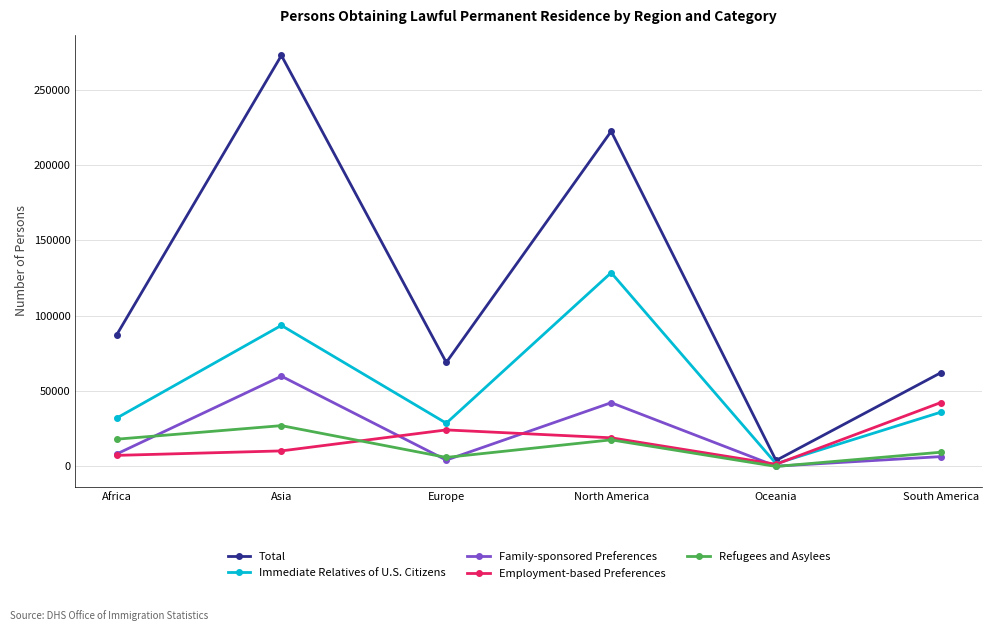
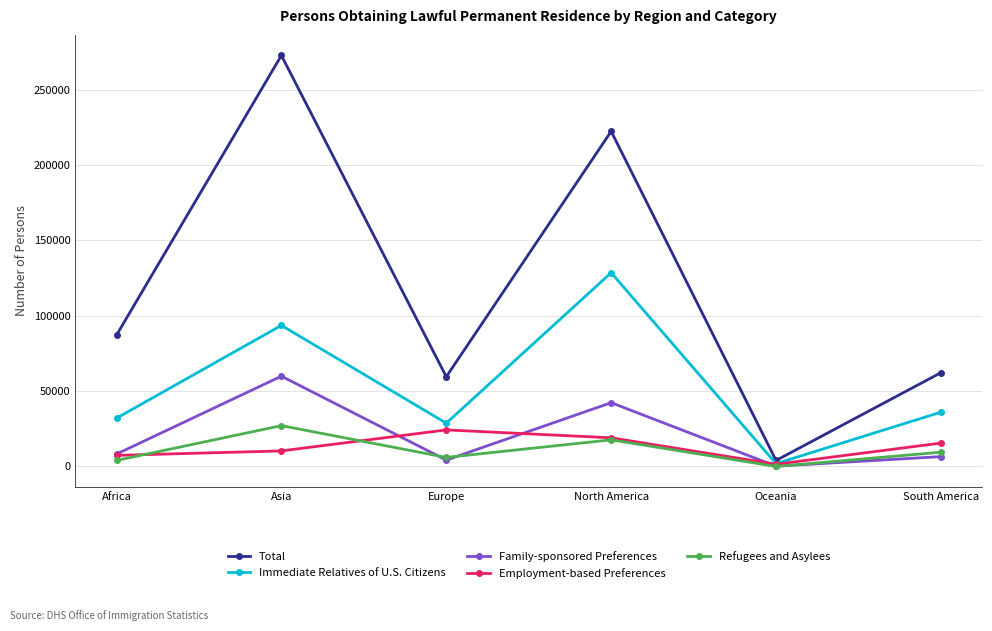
  {
    "Total": {
      "Africa": 87000,
      "Asia": 273000,
-     "Europe": 69000,
+     "Europe": 60000,
      "North America": 222000,
      "Oceania": 4000,
      "South America": 62000
    },
    "Immediate Relatives of U.S. Citizens": {
      "Africa": 32000,
      "Asia": 94000,
      "Europe": 29000,
      "North America": 129000,
      "South America": 36000
    },
    "Family-sponsored Preferences": {
      "Asia": 60000,
      "Europe": 4000,
      "North America": 42000,
      "South America": 7000
    },
    "Employment-based Preferences": {
      "Asia": 10000,
      "Europe": 24000,
-     "South America": 42000
+     "South America": 16000
    },
    "Refugees and Asylees": {
-     "Africa": 18000,
+     "Africa": 4000,
      "Asia": 27000,
      "Europe": 6000,
      "South America": 9000
    }
  }
